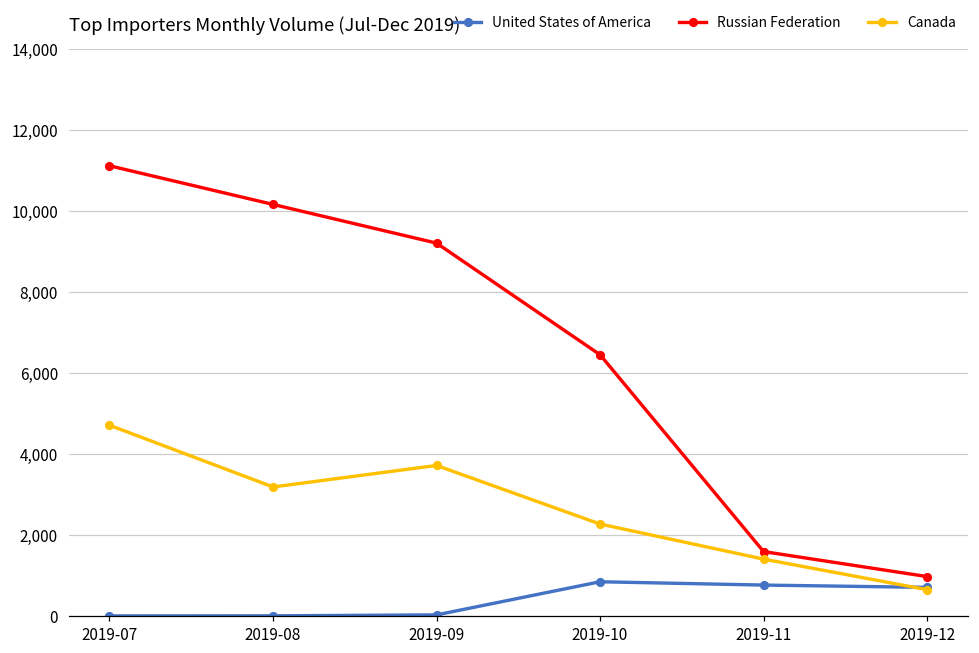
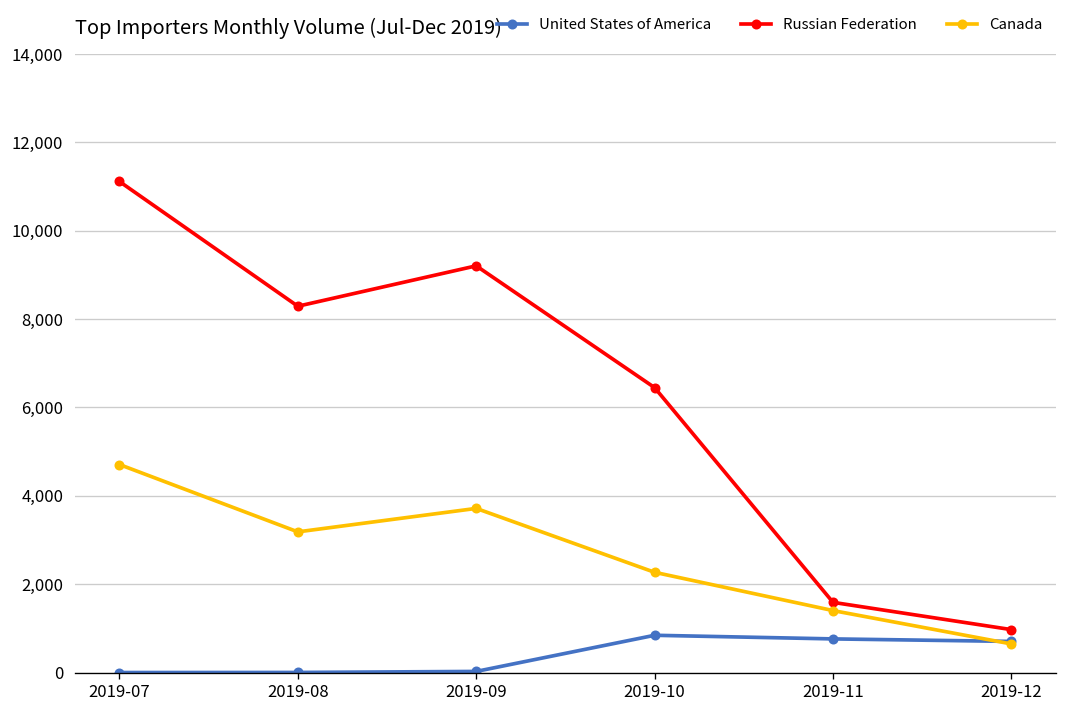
  {
    "United States of America": {
      "2019-07": "0",
      "2019-08": "0",
      "2019-09": "0",
      "2019-10": "800",
      "2019-11": "800"
    },
    "Russian Federation": {
      "2019-07": "11,100",
-     "2019-08": "10,200",
+     "2019-08": "8,300",
      "2019-09": "9,200",
      "2019-10": "6,400",
      "2019-11": "1,600",
      "2019-12": "1,000"
    },
    "Canada": {
      "2019-07": "4,700",
      "2019-08": "3,200",
      "2019-09": "3,700",
      "2019-10": "2,300",
      "2019-11": "1,400"
    }
  }
